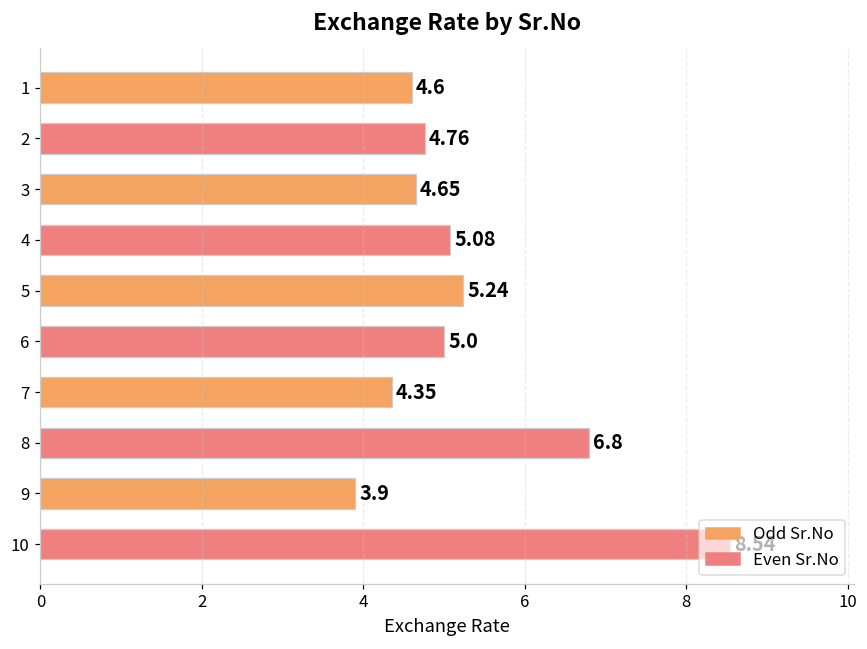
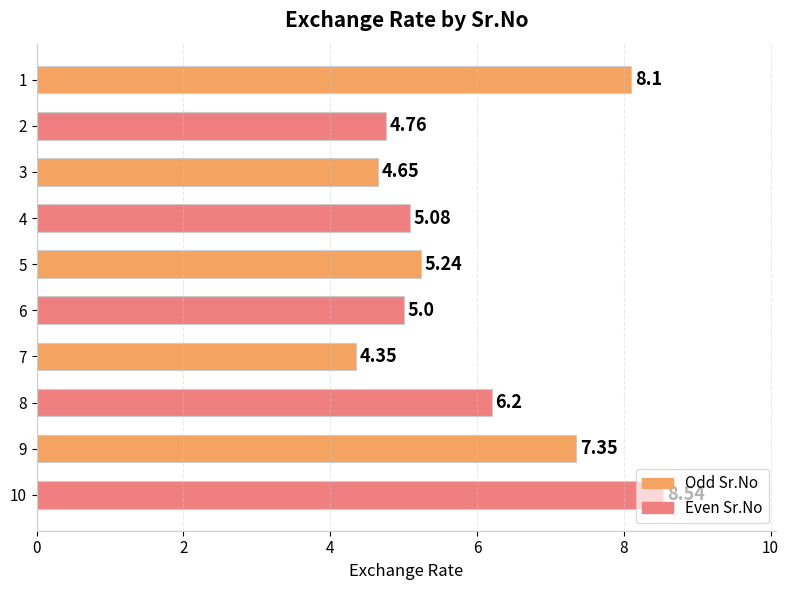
  {
-   "1": 4.6,
+   "1": 8.1,
    "2": 4.76,
    "3": 4.65,
    "4": 5.08,
    "5": 5.24,
    "6": 5.0,
    "7": 4.35,
-   "8": 6.8,
-   "9": 3.9
+   "8": 6.2,
+   "9": 7.35
  }
